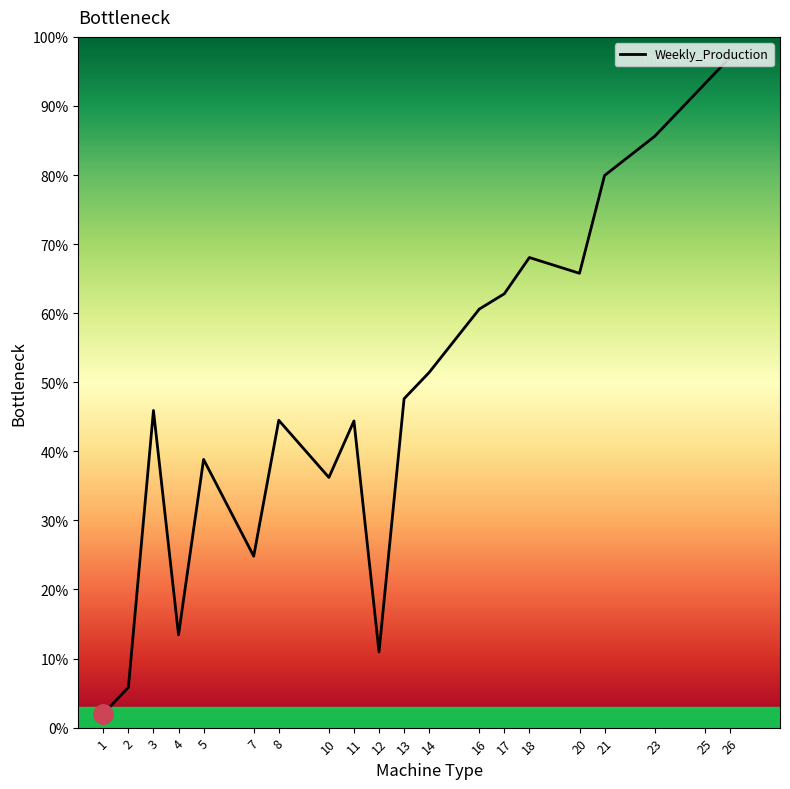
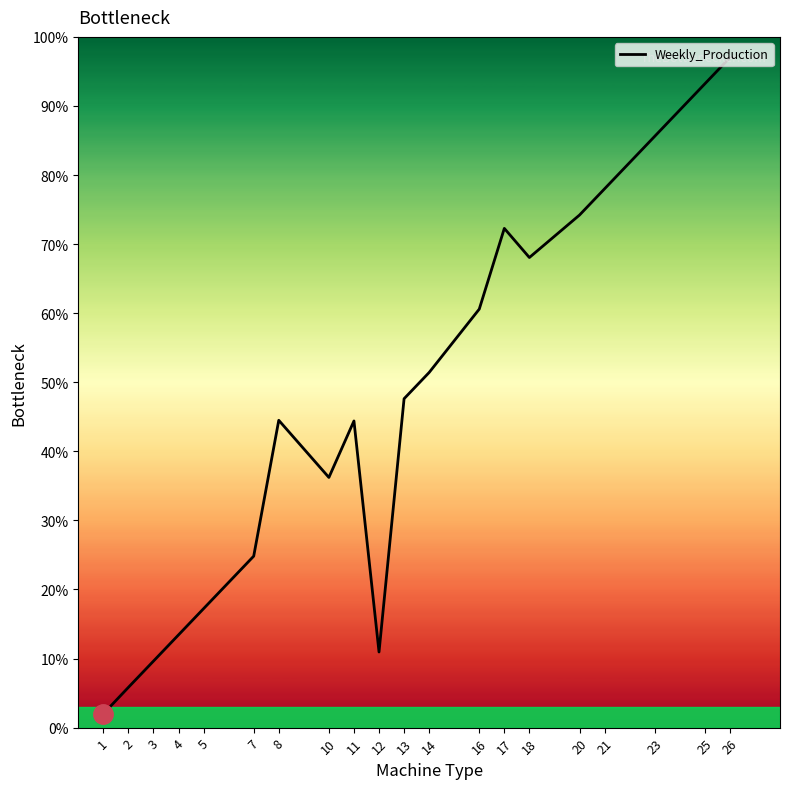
  {
    "Weekly_Production": {
      "2": "6%",
-     "3": "46%",
+     "3": "10%",
      "4": "13%",
-     "5": "39%",
+     "5": "17%",
      "7": "25%",
      "8": "44%",
      "10": "36%",
      "11": "44%",
      "12": "11%",
      "13": "48%",
      "14": "51%",
      "16": "61%",
-     "17": "63%",
+     "17": "72%",
      "18": "68%",
-     "20": "66%",
-     "21": "80%",
+     "20": "74%",
+     "21": "78%",
      "23": "86%",
      "25": "93%"
    }
  }
